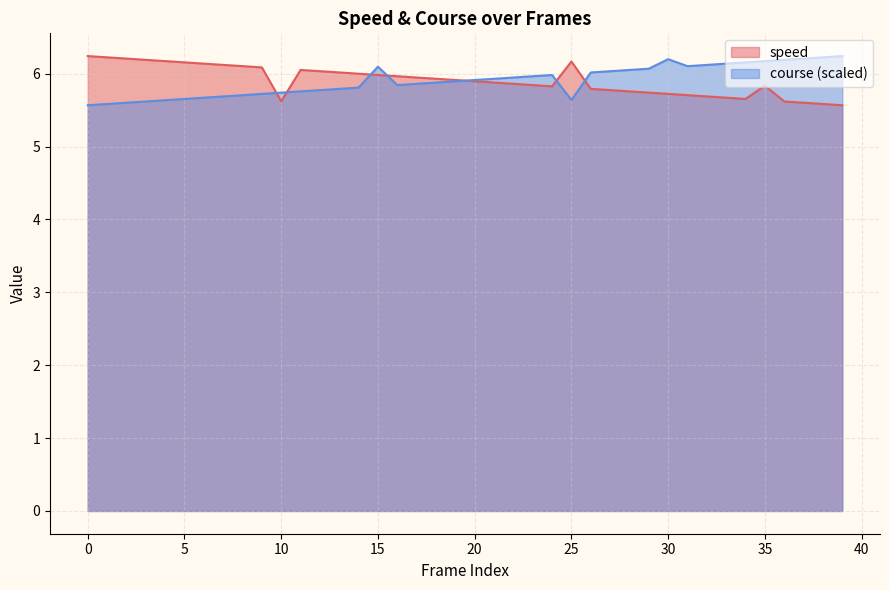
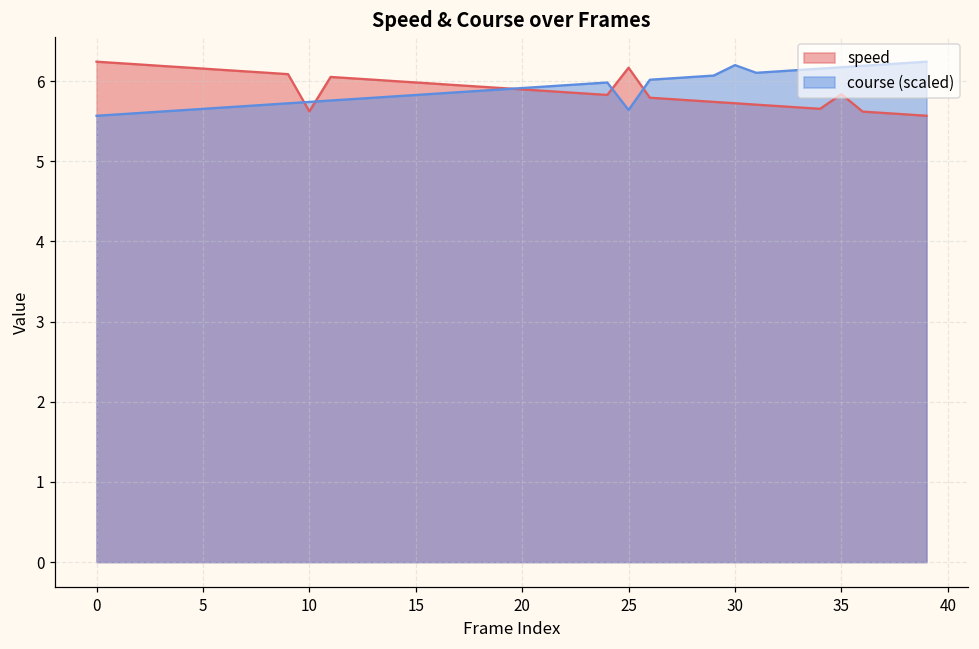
  {
    "speed": {
      "0": 6.2,
      "5": 6.2,
      "10": 5.6,
      "15": 6.0,
      "25": 6.2,
      "30": 5.7
    },
    "course (scaled)": {
      "0": 5.6,
      "5": 5.7,
      "10": 5.7,
-     "15": 6.1,
+     "15": 5.8,
      "25": 5.6,
      "30": 6.2
    }
  }
